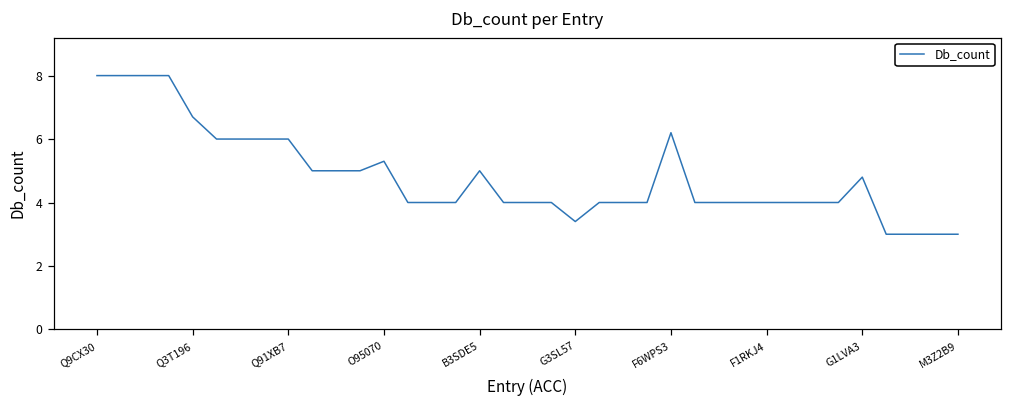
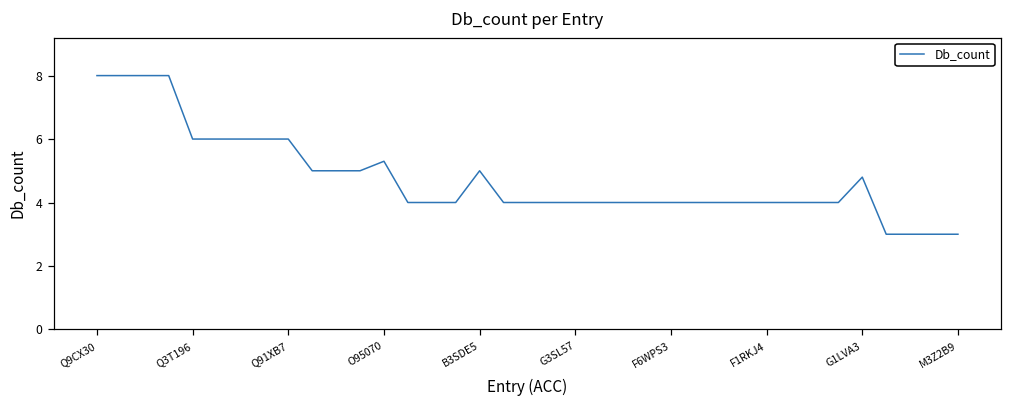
  {
-   "Q3T196": 6.7,
+   "Q3T196": 6.0,
    "Q91XB7": 6.0,
    "O95070": 5.3,
    "B3SDE5": 5.0,
-   "G3SL57": 3.4,
-   "F6WPS3": 6.2,
+   "G3SL57": 4.0,
+   "F6WPS3": 4.0,
    "F1RKJ4": 4.0,
    "G1LVA3": 4.8,
    "M3Z2B9": 3.0
  }
